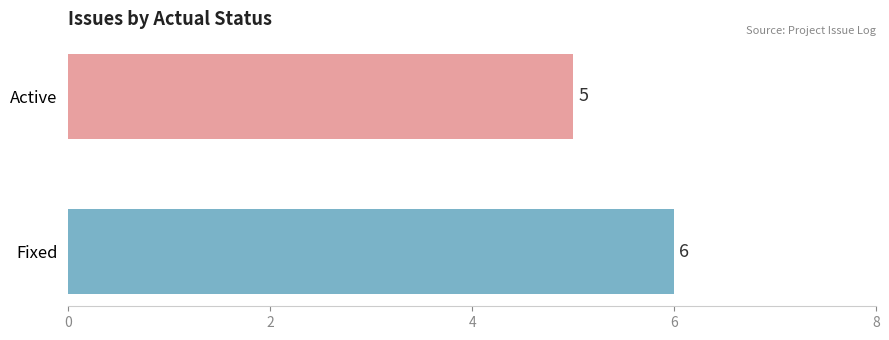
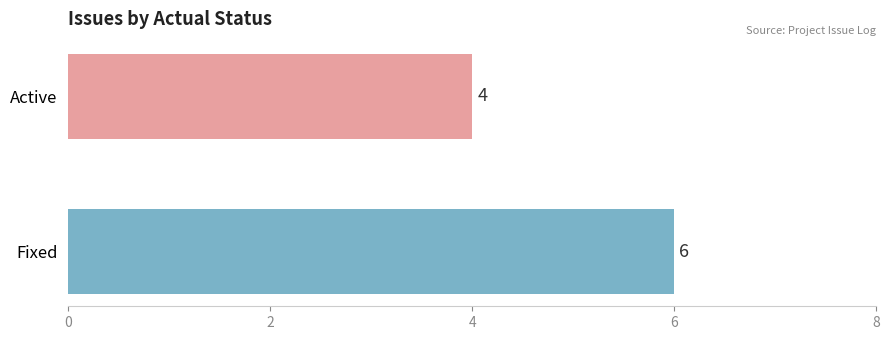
  {
-   "Active": 5,
+   "Active": 4,
    "Fixed": 6
  }
